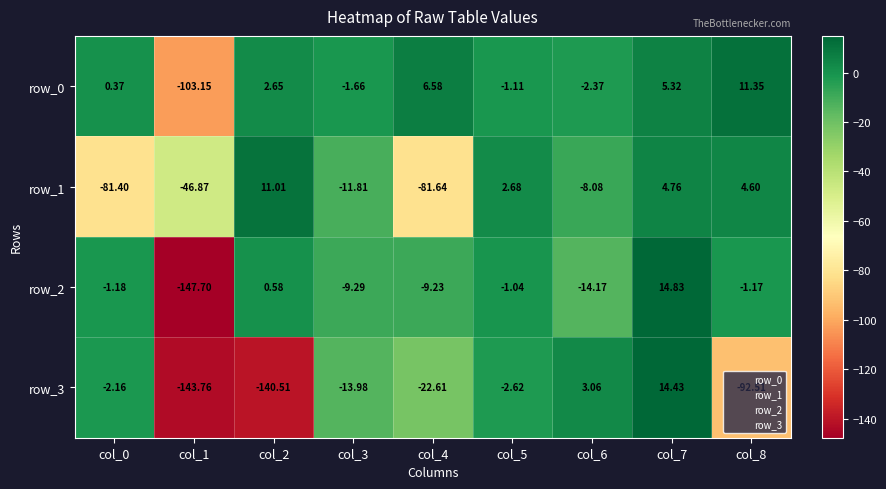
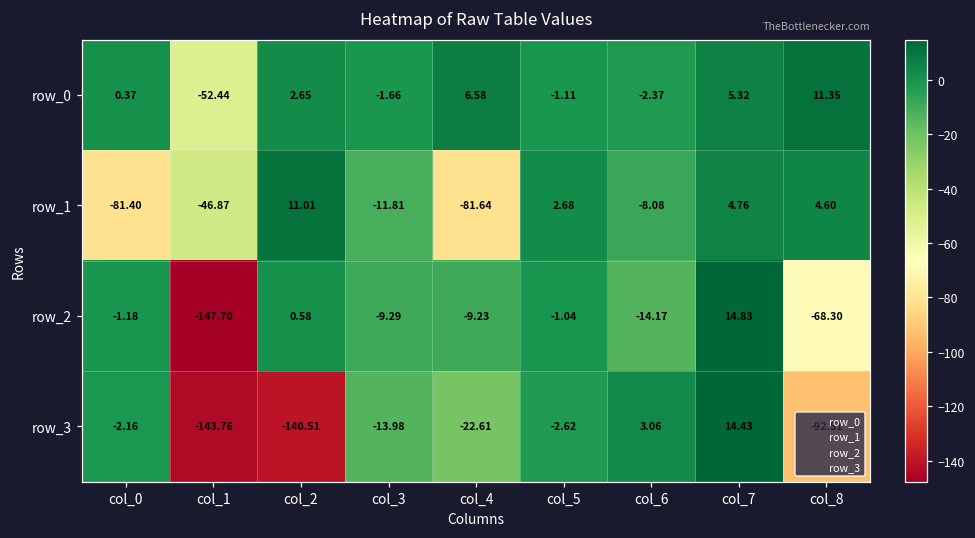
  {
    "row_0": {
      "col_0": 0.37,
-     "col_1": -103.15,
+     "col_1": -52.44,
      "col_2": 2.65,
      "col_3": -1.66,
      "col_4": 6.58,
      "col_5": -1.11,
      "col_6": -2.37,
      "col_7": 5.32,
      "col_8": 11.35
    },
    "row_1": {
      "col_0": -81.40,
      "col_1": -46.87,
      "col_2": 11.01,
      "col_3": -11.81,
      "col_4": -81.64,
      "col_5": 2.68,
      "col_6": -8.08,
      "col_7": 4.76,
      "col_8": 4.60
    },
    "row_2": {
      "col_0": -1.18,
      "col_1": -147.70,
      "col_2": 0.58,
      "col_3": -9.29,
      "col_4": -9.23,
      "col_5": -1.04,
      "col_6": -14.17,
      "col_7": 14.83,
-     "col_8": -1.17
+     "col_8": -68.30
    },
    "row_3": {
      "col_0": -2.16,
      "col_1": -143.76,
      "col_2": -140.51,
      "col_3": -13.98,
      "col_4": -22.61,
      "col_5": -2.62,
      "col_6": 3.06,
      "col_7": 14.43
    }
  }
